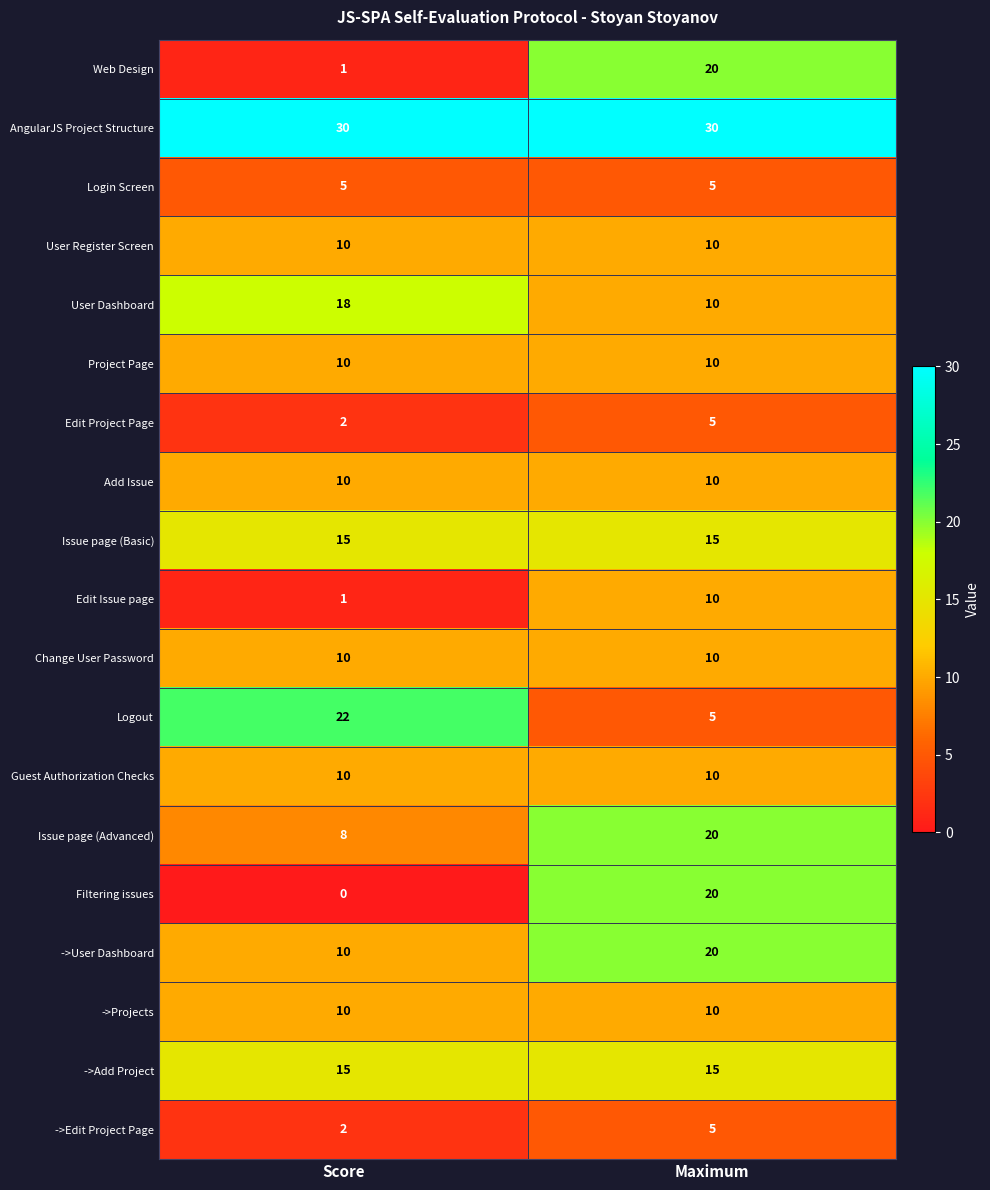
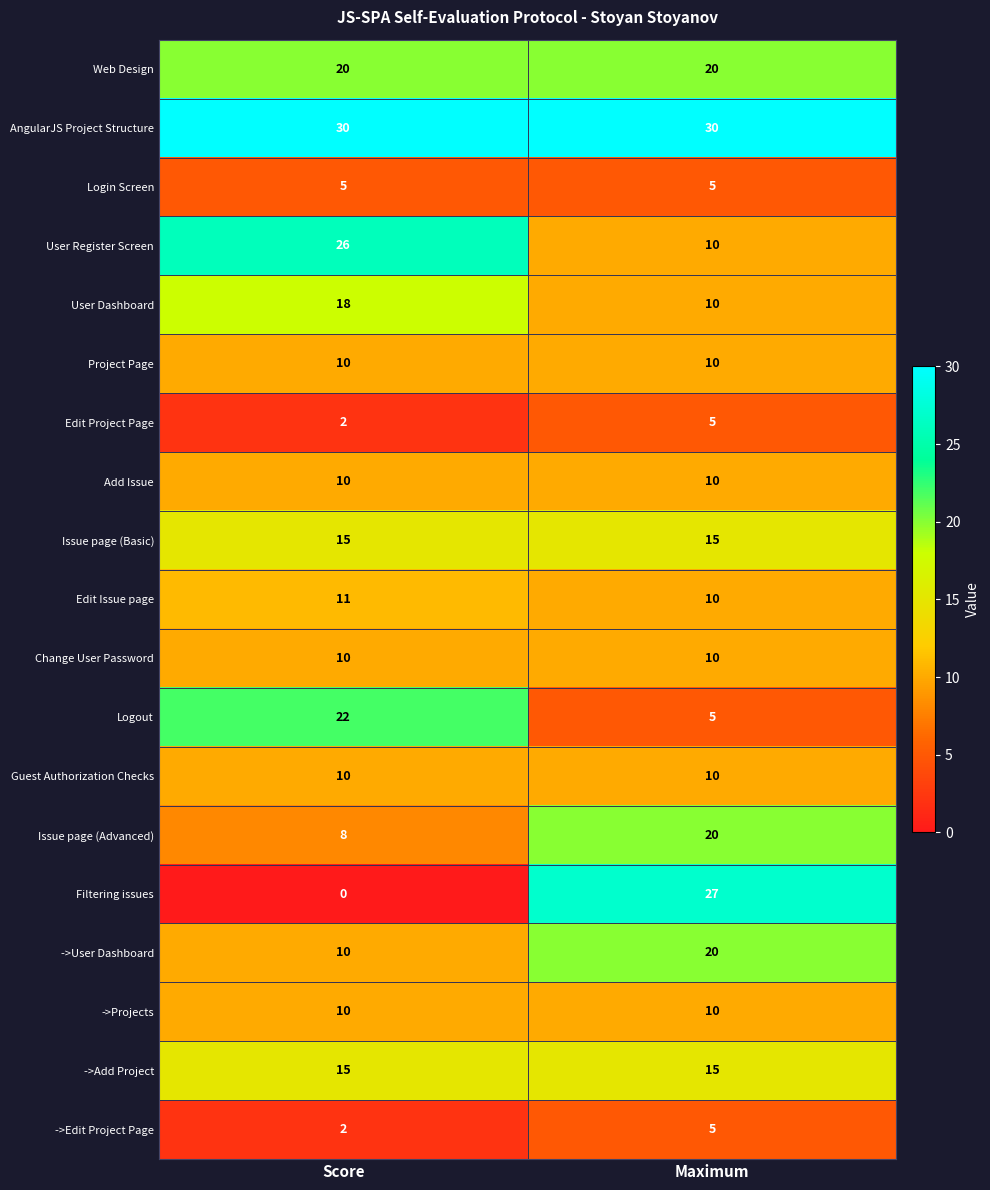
  {
    "Web Design": {
-     "Score": 1,
+     "Score": 20,
      "Maximum": 20
    },
    "AngularJS Project Structure": {
      "Score": 30,
      "Maximum": 30
    },
    "Login Screen": {
      "Score": 5,
      "Maximum": 5
    },
    "User Register Screen": {
-     "Score": 10,
+     "Score": 26,
      "Maximum": 10
    },
    "User Dashboard": {
      "Score": 18,
      "Maximum": 10
    },
    "Project Page": {
      "Score": 10,
      "Maximum": 10
    },
    "Edit Project Page": {
      "Score": 2,
      "Maximum": 5
    },
    "Add Issue": {
      "Score": 10,
      "Maximum": 10
    },
    "Issue page (Basic)": {
      "Score": 15,
      "Maximum": 15
    },
    "Edit Issue page": {
-     "Score": 1,
+     "Score": 11,
      "Maximum": 10
    },
    "Change User Password": {
      "Score": 10,
      "Maximum": 10
    },
    "Logout": {
      "Score": 22,
      "Maximum": 5
    },
    "Guest Authorization Checks": {
      "Score": 10,
      "Maximum": 10
    },
    "Issue page (Advanced)": {
      "Score": 8,
      "Maximum": 20
    },
    "Filtering issues": {
      "Score": 0,
-     "Maximum": 20
+     "Maximum": 27
    },
    "->User Dashboard": {
      "Score": 10,
      "Maximum": 20
    },
    "->Projects": {
      "Score": 10,
      "Maximum": 10
    },
    "->Add Project": {
      "Score": 15,
      "Maximum": 15
    },
    "->Edit Project Page": {
      "Score": 2,
      "Maximum": 5
    }
  }
